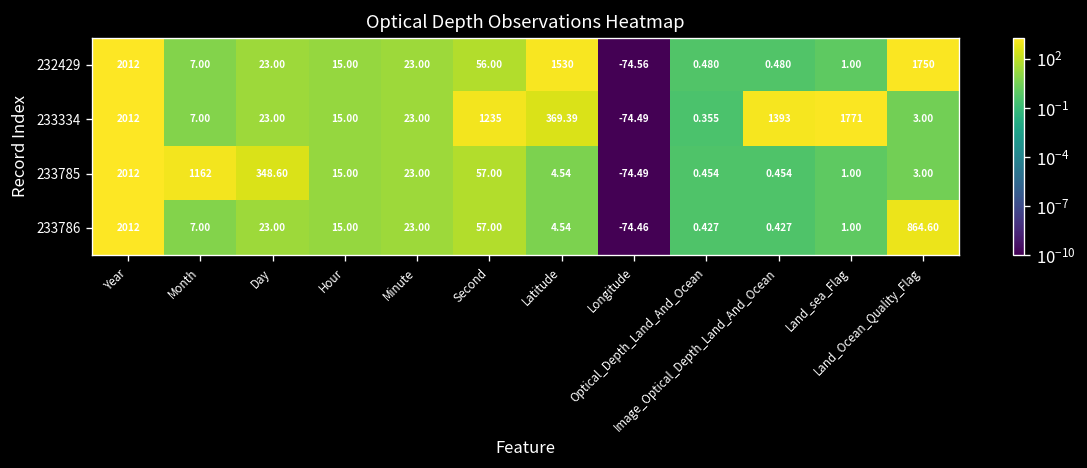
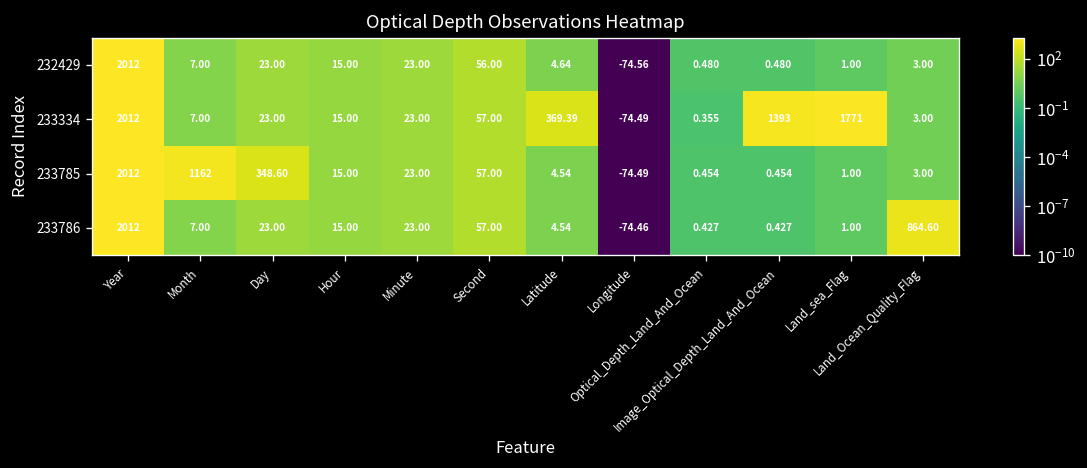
  {
    "232429": {
      "Year": 2012,
      "Month": 7.00,
      "Day": 23.00,
      "Hour": 15.00,
      "Minute": 23.00,
      "Second": 56.00,
-     "Latitude": 1530,
+     "Latitude": 4.64,
      "Longitude": -74.56,
      "Optical_Depth_Land_And_Ocean": 0.480,
      "Image_Optical_Depth_Land_And_Ocean": 0.480,
      "Land_sea_Flag": 1.00,
-     "Land_Ocean_Quality_Flag": 1750
+     "Land_Ocean_Quality_Flag": 3.00
    },
    "233334": {
      "Year": 2012,
      "Month": 7.00,
      "Day": 23.00,
      "Hour": 15.00,
      "Minute": 23.00,
-     "Second": 1235,
+     "Second": 57.00,
      "Latitude": 369.39,
      "Longitude": -74.49,
      "Optical_Depth_Land_And_Ocean": 0.355,
      "Image_Optical_Depth_Land_And_Ocean": 1393,
      "Land_sea_Flag": 1771,
      "Land_Ocean_Quality_Flag": 3.00
    },
    "233785": {
      "Year": 2012,
      "Month": 1162,
      "Day": 348.60,
      "Hour": 15.00,
      "Minute": 23.00,
      "Second": 57.00,
      "Latitude": 4.54,
      "Longitude": -74.49,
      "Optical_Depth_Land_And_Ocean": 0.454,
      "Image_Optical_Depth_Land_And_Ocean": 0.454,
      "Land_sea_Flag": 1.00,
      "Land_Ocean_Quality_Flag": 3.00
    },
    "233786": {
      "Year": 2012,
      "Month": 7.00,
      "Day": 23.00,
      "Hour": 15.00,
      "Minute": 23.00,
      "Second": 57.00,
      "Latitude": 4.54,
      "Longitude": -74.46,
      "Optical_Depth_Land_And_Ocean": 0.427,
      "Image_Optical_Depth_Land_And_Ocean": 0.427,
      "Land_sea_Flag": 1.00,
      "Land_Ocean_Quality_Flag": 864.60
    }
  }
